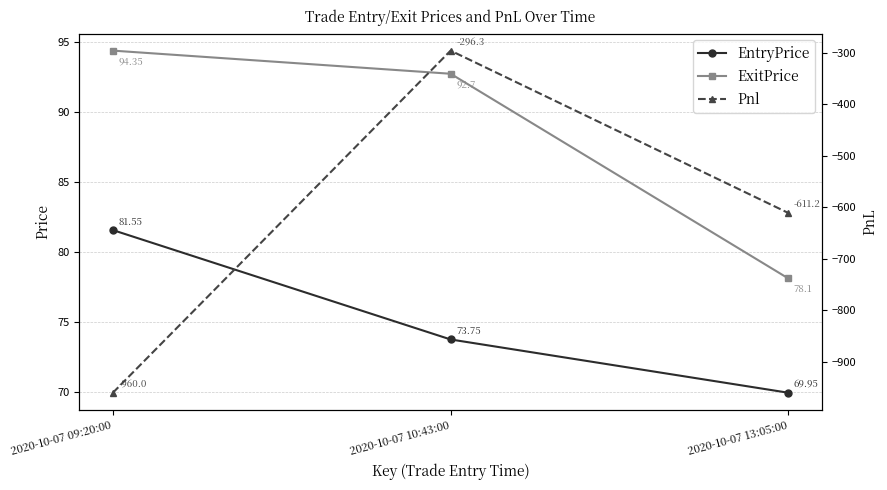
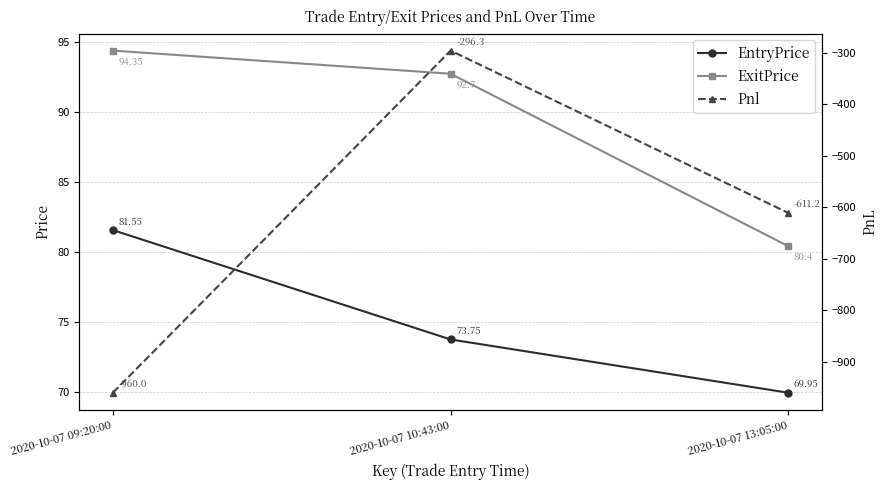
  {
    "ExitPrice": {
      "2020-10-07 09:20:00": 94.35,
      "2020-10-07 10:43:00": 92.7,
-     "2020-10-07 13:05:00": 78.1
+     "2020-10-07 13:05:00": 80.4
    }
  }
